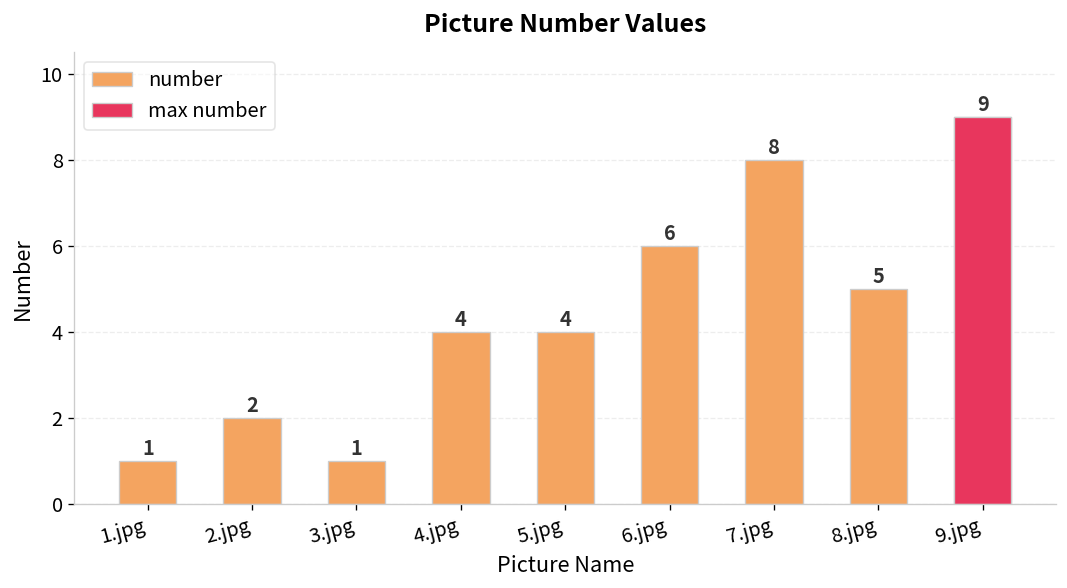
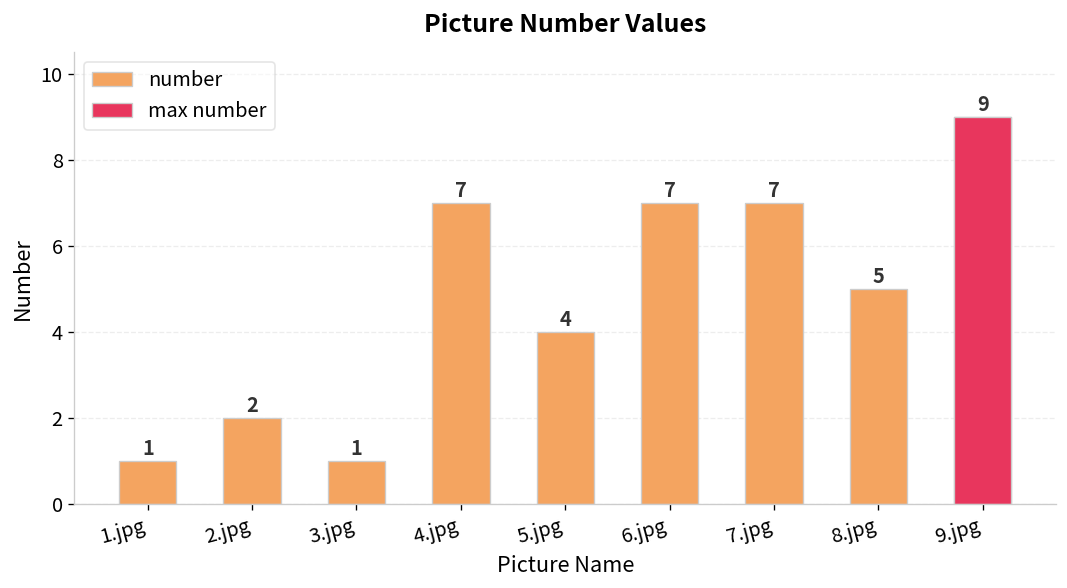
  {
    "number": {
      "1.jpg": 1,
      "2.jpg": 2,
      "3.jpg": 1,
-     "4.jpg": 4,
+     "4.jpg": 7,
      "5.jpg": 4,
-     "6.jpg": 6,
-     "7.jpg": 8,
+     "6.jpg": 7,
+     "7.jpg": 7,
      "8.jpg": 5,
      "9.jpg": 9
    },
    "max number": {
      "9.jpg": 9
    }
  }
